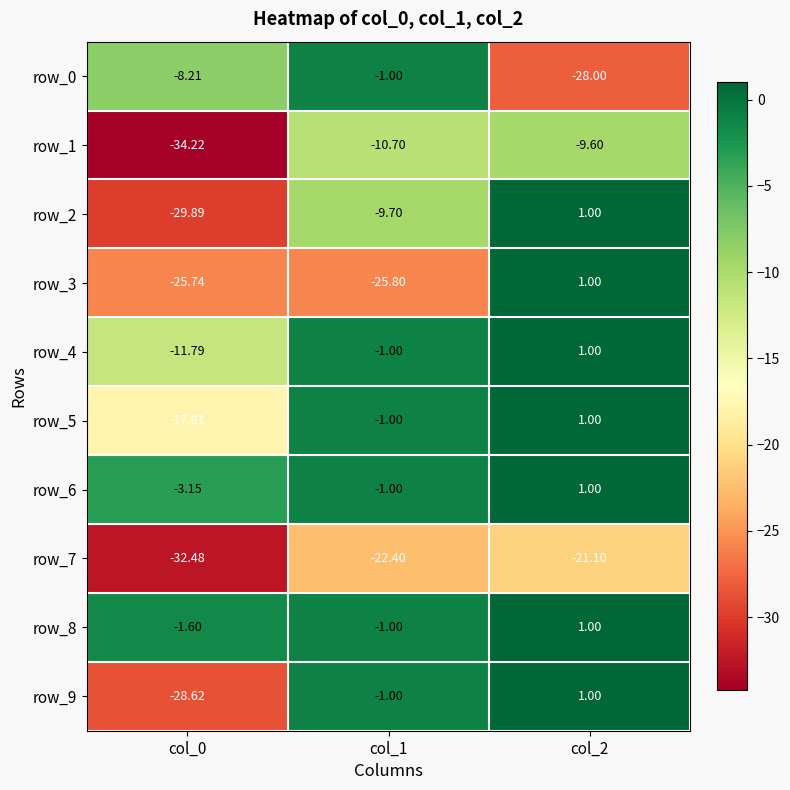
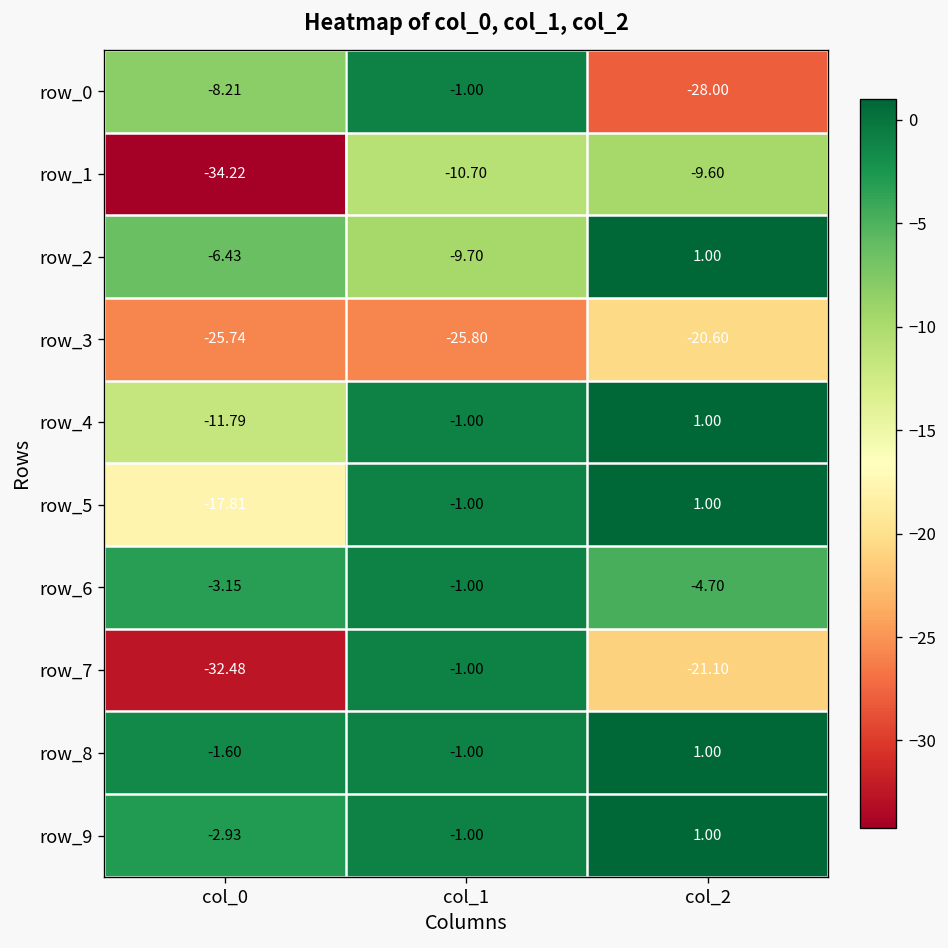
  {
    "row_0": {
      "col_0": -8.21,
      "col_1": -1.00,
      "col_2": -28.00
    },
    "row_1": {
      "col_0": -34.22,
      "col_1": -10.70,
      "col_2": -9.60
    },
    "row_2": {
-     "col_0": -29.89,
+     "col_0": -6.43,
      "col_1": -9.70,
      "col_2": 1.00
    },
    "row_3": {
      "col_0": -25.74,
      "col_1": -25.80,
-     "col_2": 1.00
+     "col_2": -20.60
    },
    "row_4": {
      "col_0": -11.79,
      "col_1": -1.00,
      "col_2": 1.00
    },
    "row_5": {
      "col_0": -17.81,
      "col_1": -1.00,
      "col_2": 1.00
    },
    "row_6": {
      "col_0": -3.15,
      "col_1": -1.00,
-     "col_2": 1.00
+     "col_2": -4.70
    },
    "row_7": {
      "col_0": -32.48,
-     "col_1": -22.40,
+     "col_1": -1.00,
      "col_2": -21.10
    },
    "row_8": {
      "col_0": -1.60,
      "col_1": -1.00,
      "col_2": 1.00
    },
    "row_9": {
-     "col_0": -28.62,
+     "col_0": -2.93,
      "col_1": -1.00,
      "col_2": 1.00
    }
  }
